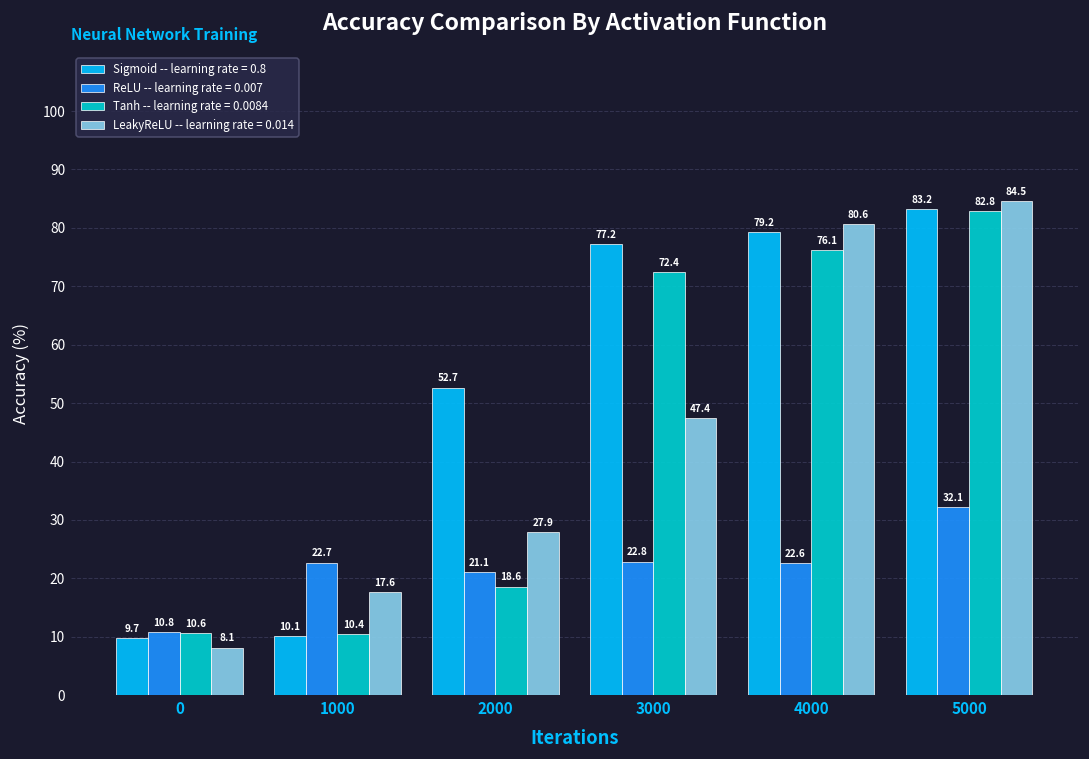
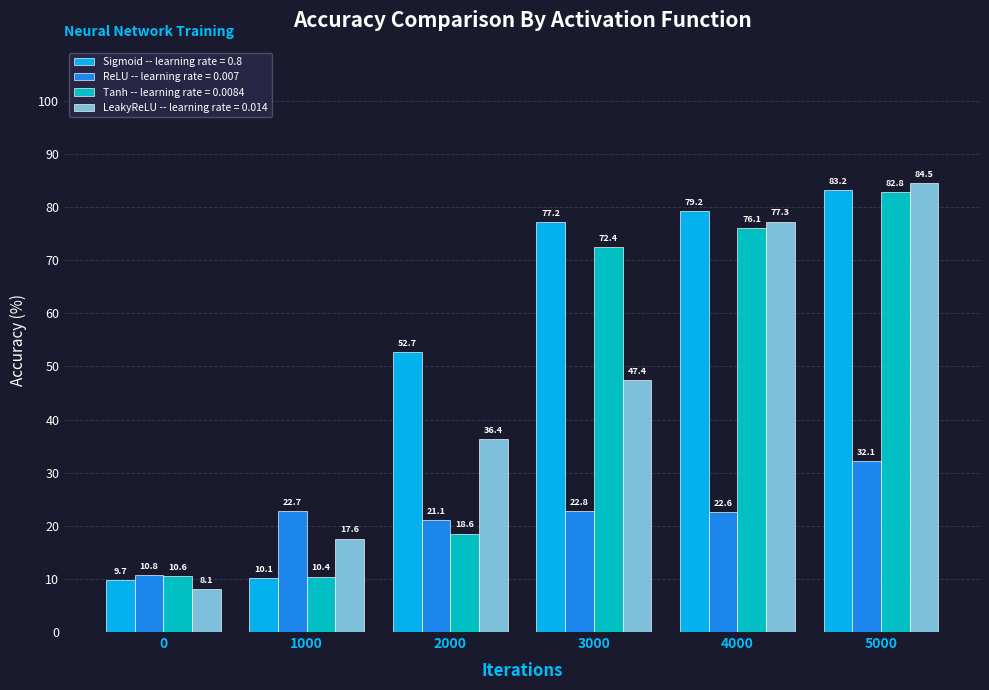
  {
    "LeakyReLU -- learning rate = 0.014": {
      "0": 8.1,
      "1000": 17.6,
-     "2000": 27.9,
+     "2000": 36.4,
      "3000": 47.4,
-     "4000": 80.6,
+     "4000": 77.3,
      "5000": 84.5
    }
  }
